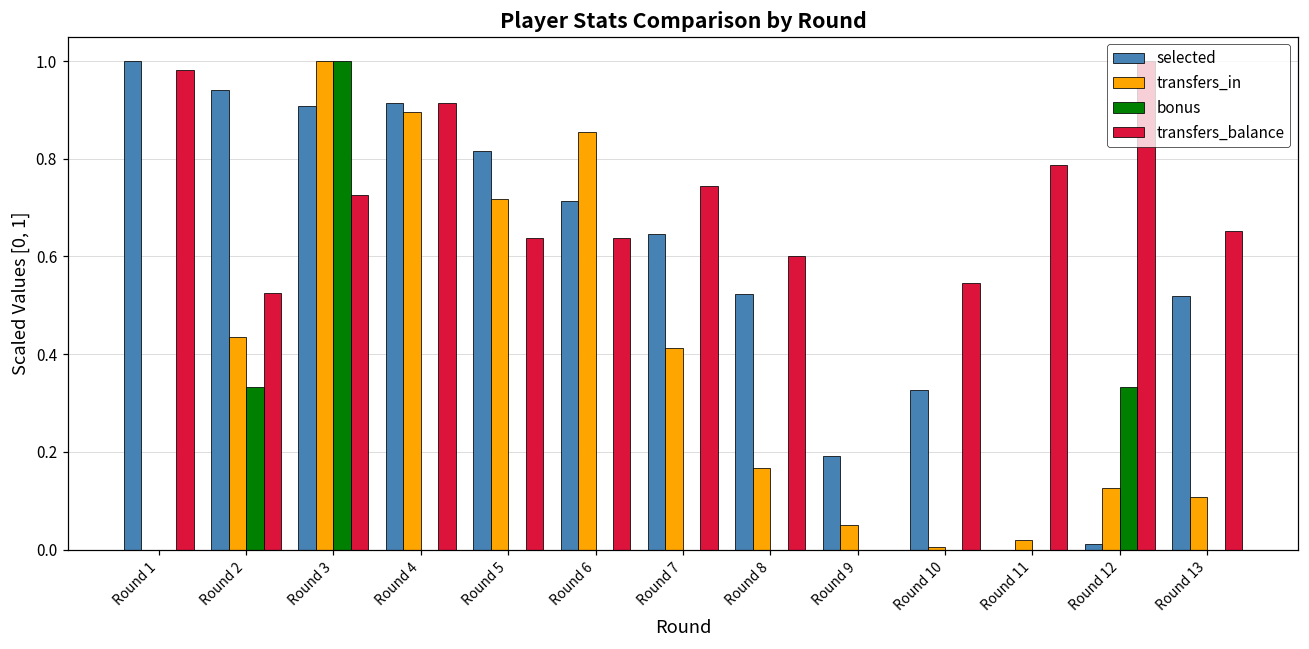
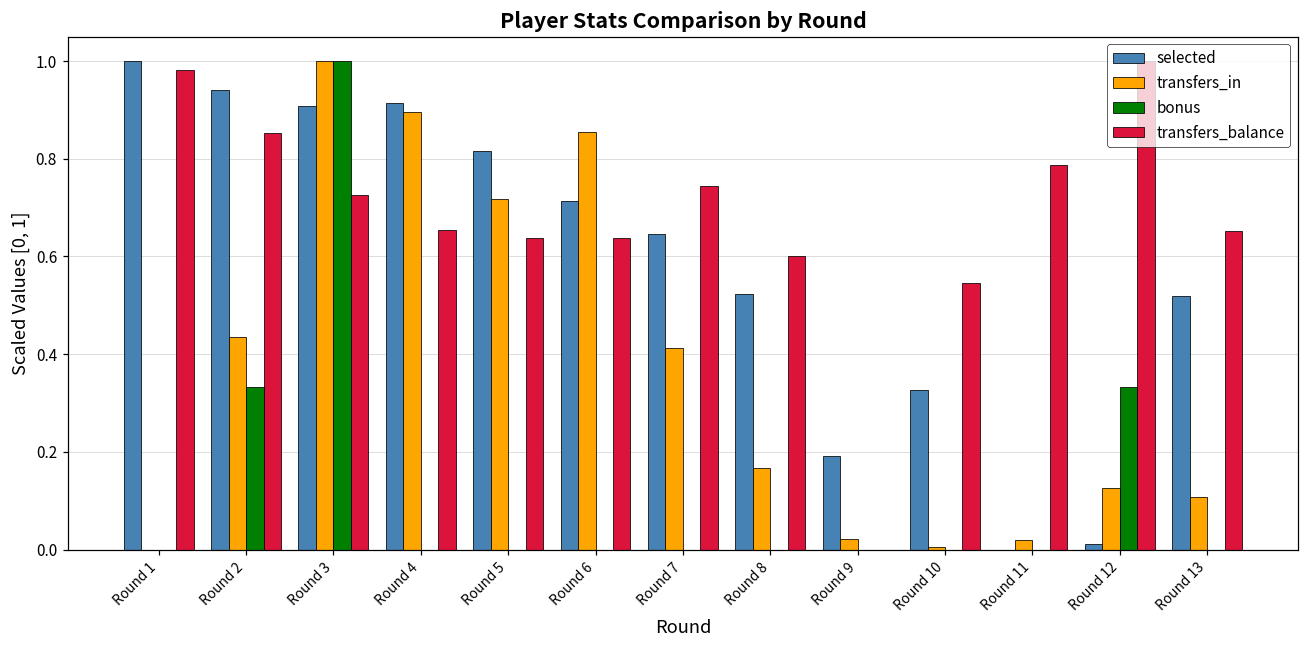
  {
    "selected": {
      "Round 1": 1.00,
      "Round 2": 0.94,
      "Round 3": 0.91,
      "Round 4": 0.91,
      "Round 5": 0.82,
      "Round 6": 0.71,
      "Round 7": 0.65,
      "Round 8": 0.52,
      "Round 9": 0.19,
      "Round 10": 0.33,
      "Round 11": 0.00,
      "Round 12": 0.01,
      "Round 13": 0.52
    },
    "transfers_in": {
      "Round 1": 0.00,
      "Round 2": 0.44,
      "Round 3": 1.00,
      "Round 4": 0.89,
      "Round 5": 0.72,
      "Round 6": 0.85,
      "Round 7": 0.41,
      "Round 8": 0.17,
-     "Round 9": 0.05,
+     "Round 9": 0.02,
      "Round 11": 0.02,
      "Round 12": 0.13,
      "Round 13": 0.11
    },
    "bonus": {
      "Round 1": 0.00,
      "Round 2": 0.33,
      "Round 3": 1.00,
      "Round 4": 0.00,
      "Round 5": 0.00,
      "Round 6": 0.00,
      "Round 7": 0.00,
      "Round 8": 0.00,
      "Round 9": 0.00,
      "Round 10": 0.00,
      "Round 11": 0.00,
      "Round 12": 0.33,
      "Round 13": 0.00
    },
    "transfers_balance": {
      "Round 1": 0.98,
-     "Round 2": 0.53,
+     "Round 2": 0.85,
      "Round 3": 0.73,
-     "Round 4": 0.91,
+     "Round 4": 0.65,
      "Round 5": 0.64,
      "Round 6": 0.64,
      "Round 7": 0.74,
      "Round 8": 0.60,
      "Round 9": 0.00,
      "Round 10": 0.55,
      "Round 11": 0.79,
      "Round 13": 0.65
    }
  }
